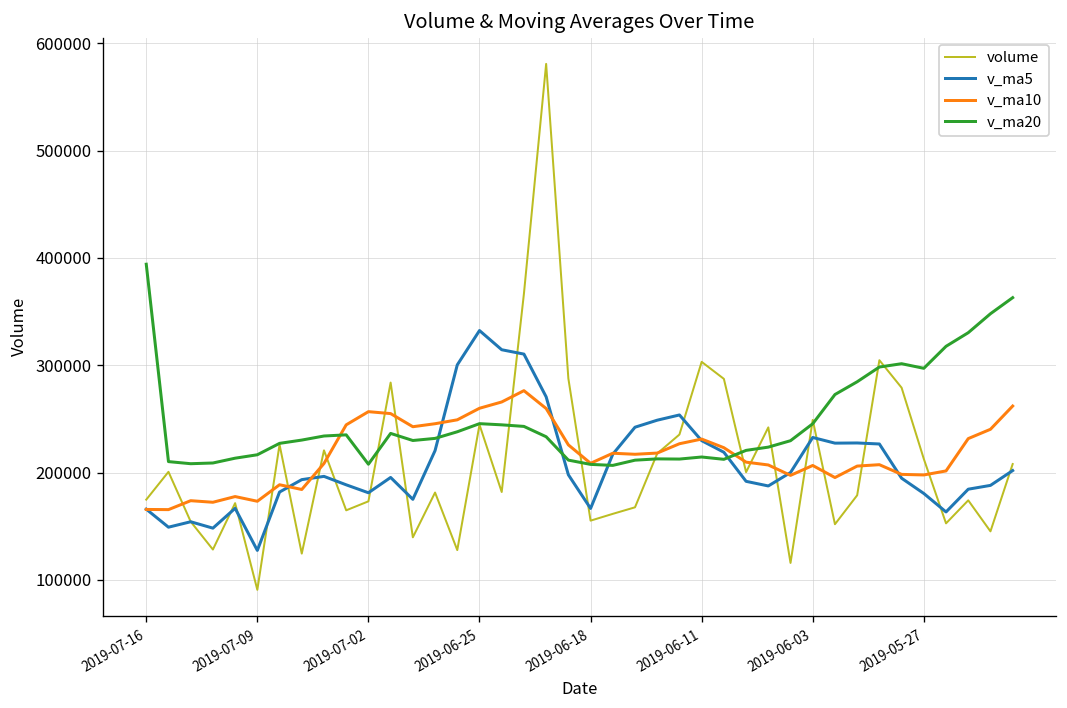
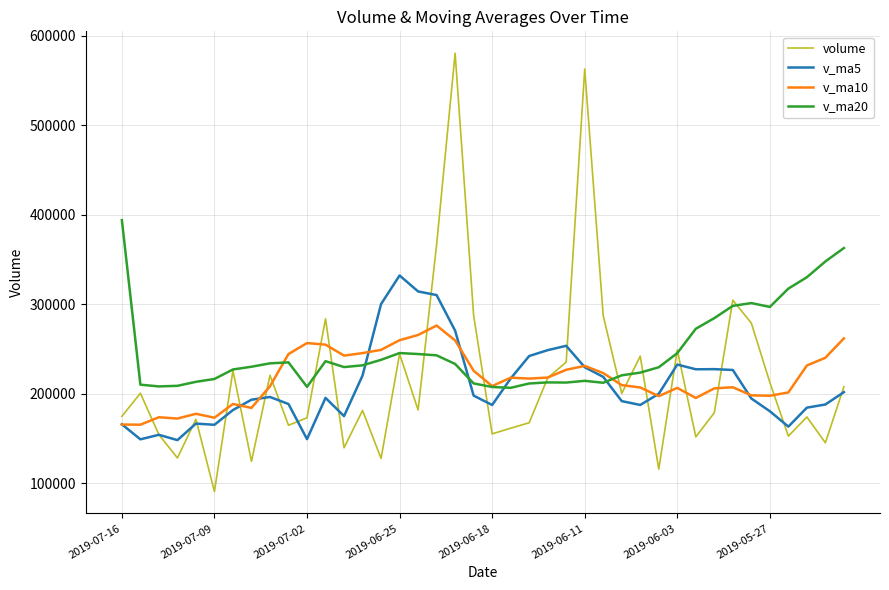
  {
    "volume": {
      "2019-07-16": 170000,
      "2019-07-09": 90000,
      "2019-07-02": 170000,
      "2019-06-18": 160000,
-     "2019-06-11": 300000,
+     "2019-06-11": 560000,
      "2019-06-03": 250000,
      "2019-05-27": 210000
    },
    "v_ma5": {
-     "2019-07-09": 130000,
-     "2019-07-02": 180000,
+     "2019-07-09": 170000,
+     "2019-07-02": 150000,
      "2019-06-25": 330000,
-     "2019-06-18": 170000,
+     "2019-06-18": 190000,
      "2019-06-03": 230000,
      "2019-05-27": 180000
    },
    "v_ma10": {
      "2019-07-09": 170000,
      "2019-07-02": 260000,
      "2019-06-25": 260000,
      "2019-06-03": 210000,
      "2019-05-27": 200000
    },
    "v_ma20": {
      "2019-07-16": 390000,
      "2019-07-09": 220000,
      "2019-07-02": 210000,
      "2019-06-11": 210000,
      "2019-06-03": 250000,
      "2019-05-27": 300000
    }
  }
